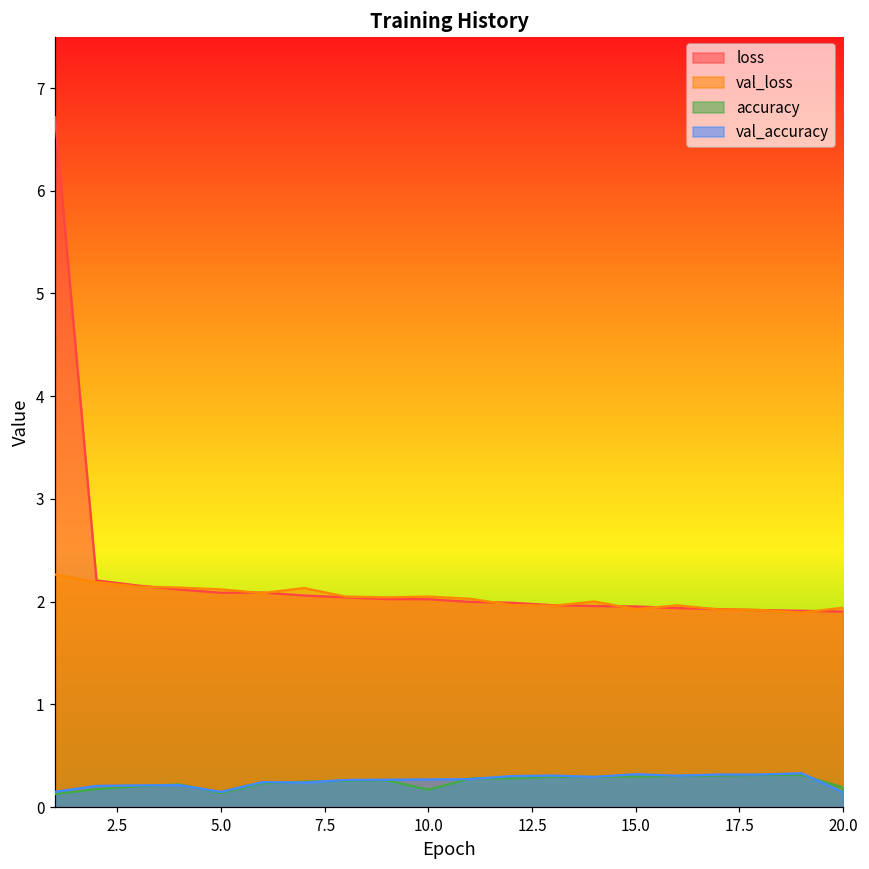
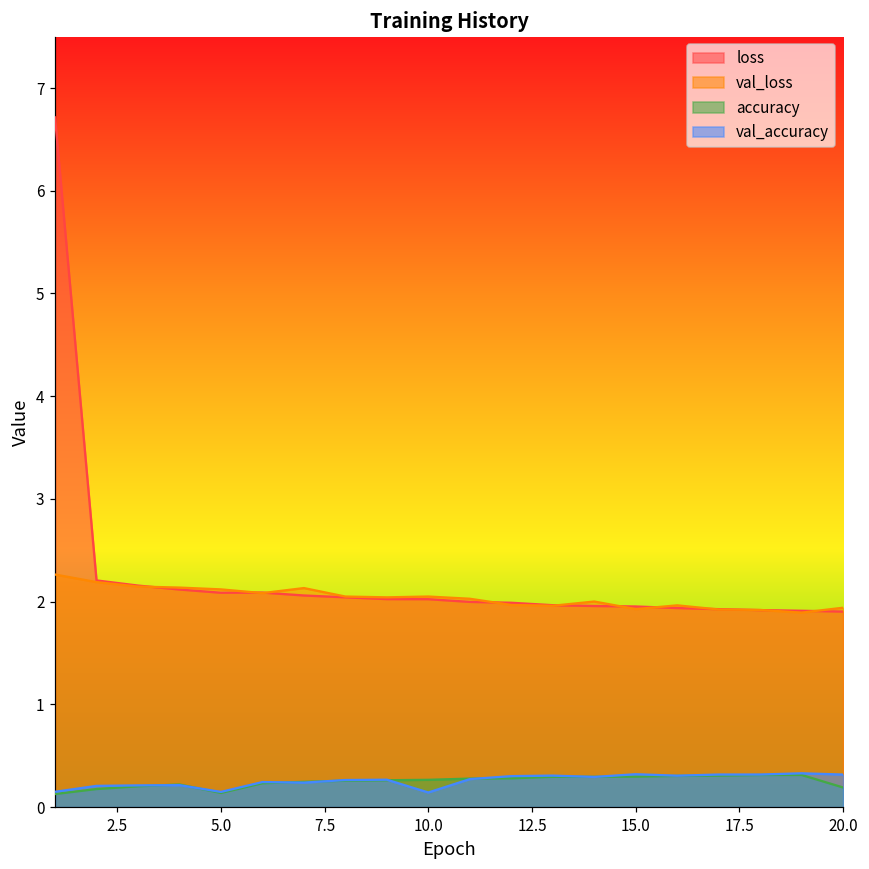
  {
    "loss": {
      "5.0": 2.1,
      "20.0": 1.9
    },
    "val_loss": {
      "5.0": 2.1,
      "20.0": 1.9
    },
    "accuracy": {
-     "10.0": 0.2,
+     "10.0": 0.3,
      "20.0": 0.2
    },
    "val_accuracy": {
-     "10.0": 0.3,
-     "20.0": 0.1
+     "10.0": 0.1,
+     "20.0": 0.3
    }
  }
